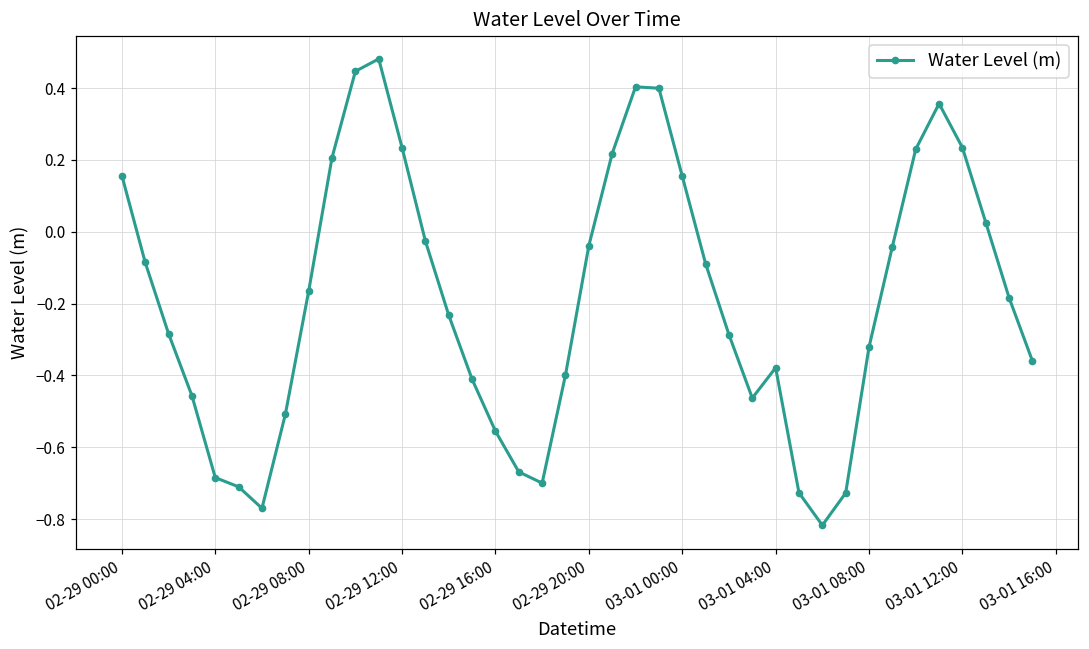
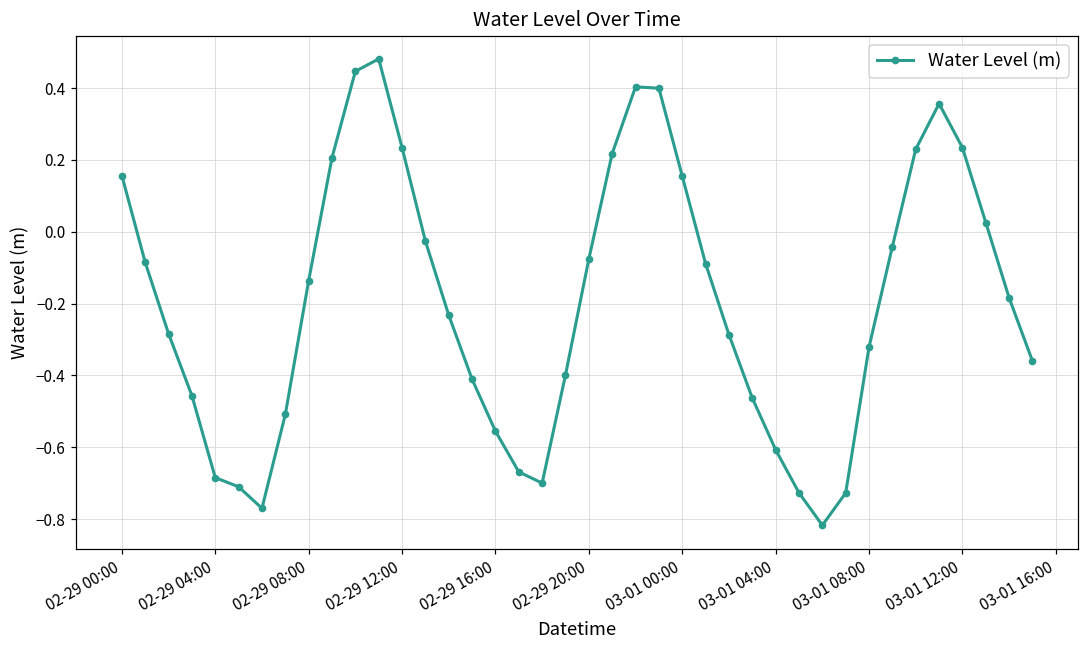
  {
    "02-29 00:00": 0.16,
    "02-29 04:00": -0.68,
-   "02-29 08:00": -0.17,
+   "02-29 08:00": -0.14,
    "02-29 12:00": 0.23,
    "02-29 16:00": -0.56,
-   "02-29 20:00": -0.04,
+   "02-29 20:00": -0.08,
    "03-01 00:00": 0.15,
-   "03-01 04:00": -0.38,
+   "03-01 04:00": -0.61,
    "03-01 08:00": -0.32,
    "03-01 12:00": 0.23
  }
